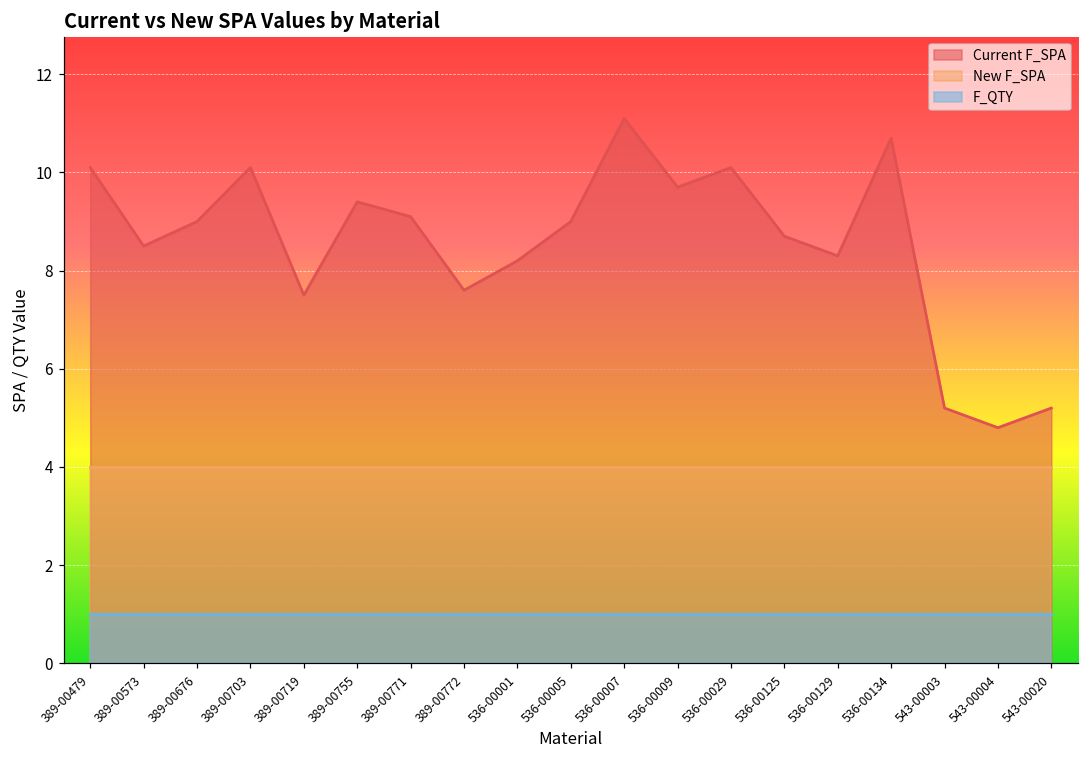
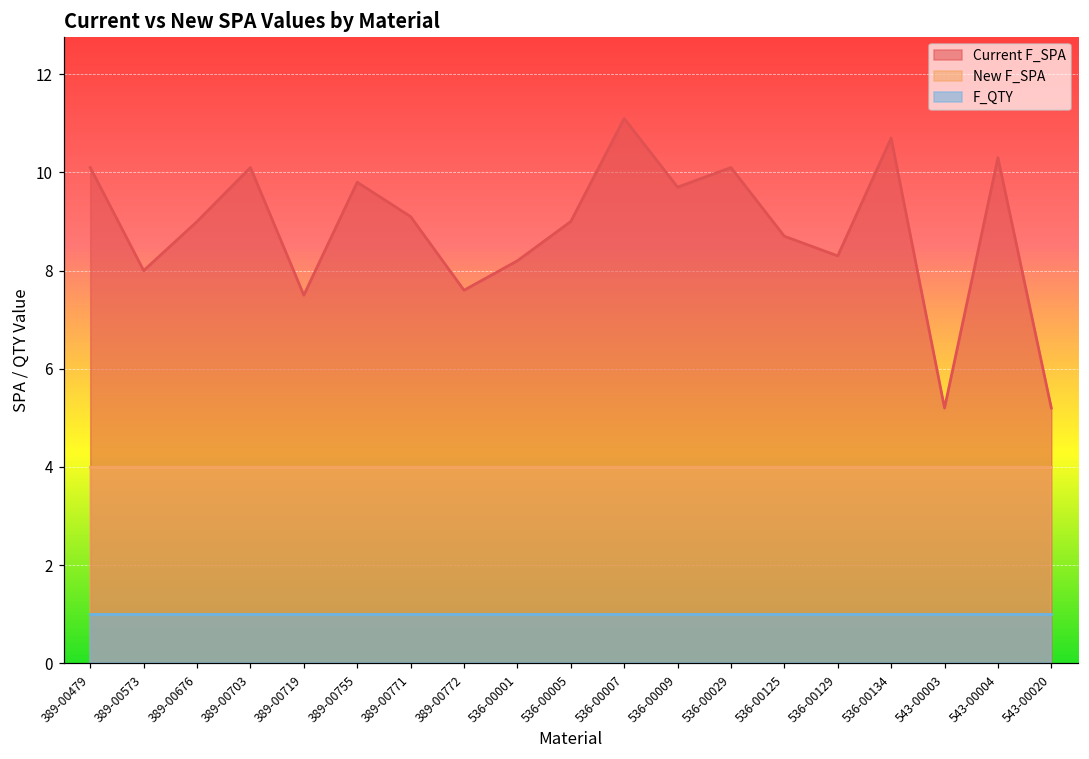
  {
    "Current F_SPA": {
      "389-00479": 10.1,
-     "389-00573": 8.5,
+     "389-00573": 8.0,
      "389-00676": 9.0,
      "389-00703": 10.1,
      "389-00719": 7.5,
-     "389-00755": 9.4,
+     "389-00755": 9.8,
      "389-00771": 9.1,
      "389-00772": 7.6,
      "536-00001": 8.2,
      "536-00005": 9.0,
      "536-00007": 11.1,
      "536-00009": 9.7,
      "536-00029": 10.1,
      "536-00125": 8.7,
      "536-00129": 8.3,
      "536-00134": 10.7,
      "543-00003": 5.2,
-     "543-00004": 4.8,
+     "543-00004": 10.3,
      "543-00020": 5.2
    },
    "New F_SPA": {
      "389-00479": 4.0,
      "389-00573": 4.0,
      "389-00676": 4.0,
      "389-00703": 4.0,
      "389-00719": 4.0,
      "389-00755": 4.0,
      "389-00771": 4.0,
      "389-00772": 4.0,
      "536-00001": 4.0,
      "536-00005": 4.0,
      "536-00007": 4.0,
      "536-00009": 4.0,
      "536-00029": 4.0,
      "536-00125": 4.0,
      "536-00129": 4.0,
      "536-00134": 4.0,
      "543-00003": 4.0,
      "543-00004": 4.0,
      "543-00020": 4.0
    },
    "F_QTY": {
      "389-00479": 1.0,
      "389-00573": 1.0,
      "389-00676": 1.0,
      "389-00703": 1.0,
      "389-00719": 1.0,
      "389-00755": 1.0,
      "389-00771": 1.0,
      "389-00772": 1.0,
      "536-00001": 1.0,
      "536-00005": 1.0,
      "536-00007": 1.0,
      "536-00009": 1.0,
      "536-00029": 1.0,
      "536-00125": 1.0,
      "536-00129": 1.0,
      "536-00134": 1.0,
      "543-00003": 1.0,
      "543-00004": 1.0,
      "543-00020": 1.0
    }
  }
